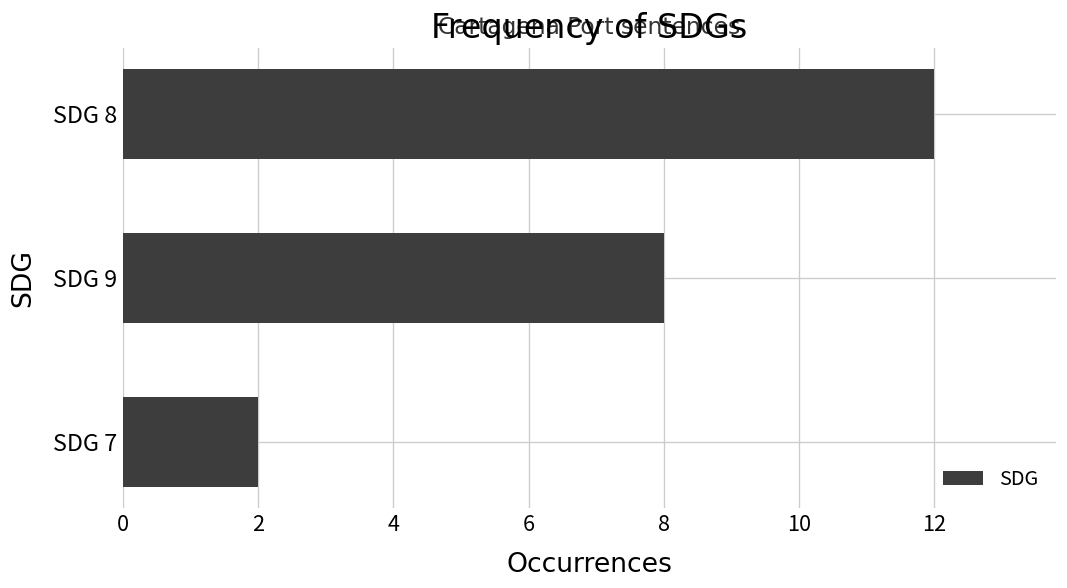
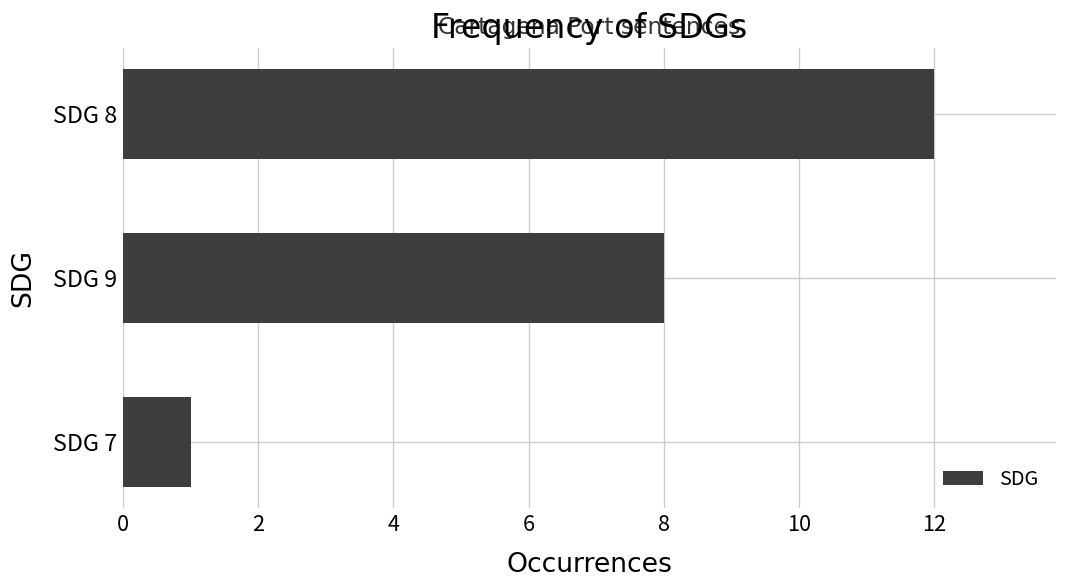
  {
    "SDG 8": 12,
    "SDG 9": 8,
-   "SDG 7": 2
+   "SDG 7": 1
  }
